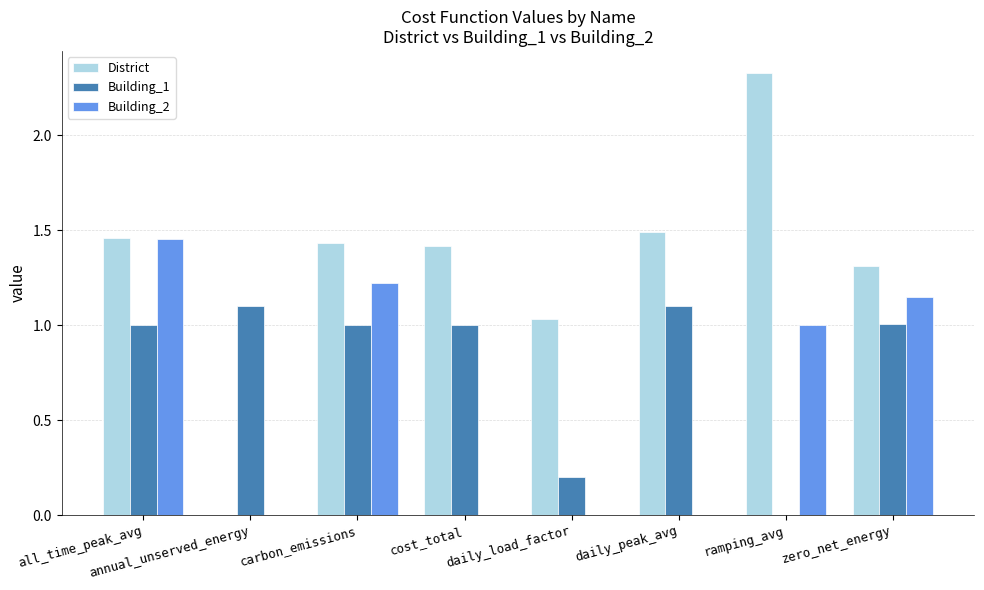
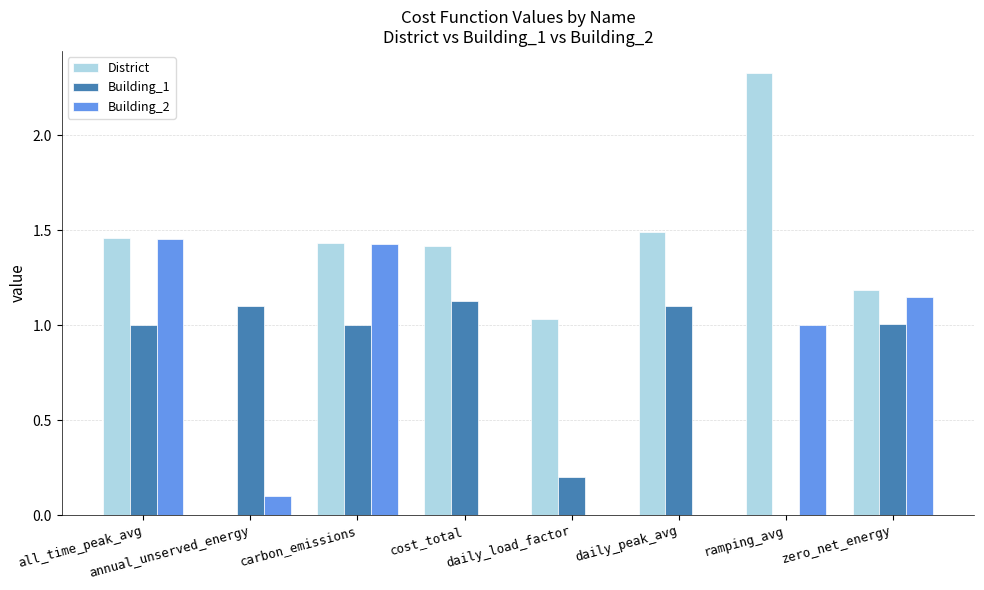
  {
    "District": {
      "all_time_peak_avg": 1.46,
      "annual_unserved_energy": 0.00,
      "carbon_emissions": 1.43,
      "cost_total": 1.42,
      "daily_load_factor": 1.03,
      "daily_peak_avg": 1.49,
      "ramping_avg": 2.33,
-     "zero_net_energy": 1.31
+     "zero_net_energy": 1.19
    },
    "Building_1": {
      "all_time_peak_avg": 1.00,
      "annual_unserved_energy": 1.10,
      "carbon_emissions": 1.00,
-     "cost_total": 1.00,
+     "cost_total": 1.13,
      "daily_load_factor": 0.20,
      "daily_peak_avg": 1.10,
      "ramping_avg": 0.00,
      "zero_net_energy": 1.00
    },
    "Building_2": {
      "all_time_peak_avg": 1.45,
-     "annual_unserved_energy": 0.0,
-     "carbon_emissions": 1.22,
+     "annual_unserved_energy": 0.1,
+     "carbon_emissions": 1.43,
      "cost_total": 0.00,
      "daily_load_factor": 0.00,
      "daily_peak_avg": 0.00,
      "ramping_avg": 1.00,
      "zero_net_energy": 1.15
    }
  }
